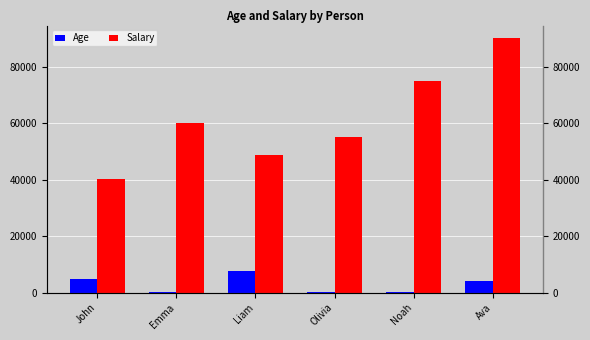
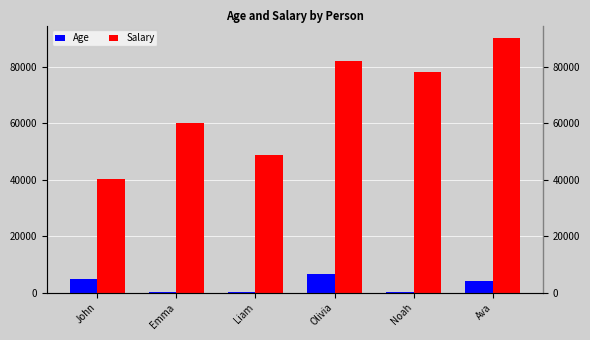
  {
    "Age": {
      "John": 5000,
-     "Liam": 7000,
-     "Olivia": 0,
+     "Liam": 0,
+     "Olivia": 7000,
      "Ava": 4000
    },
    "Salary": {
      "John": 40000,
      "Emma": 60000,
      "Liam": 49000,
-     "Olivia": 55000,
-     "Noah": 75000,
+     "Olivia": 82000,
+     "Noah": 78000,
      "Ava": 90000
    }
  }
